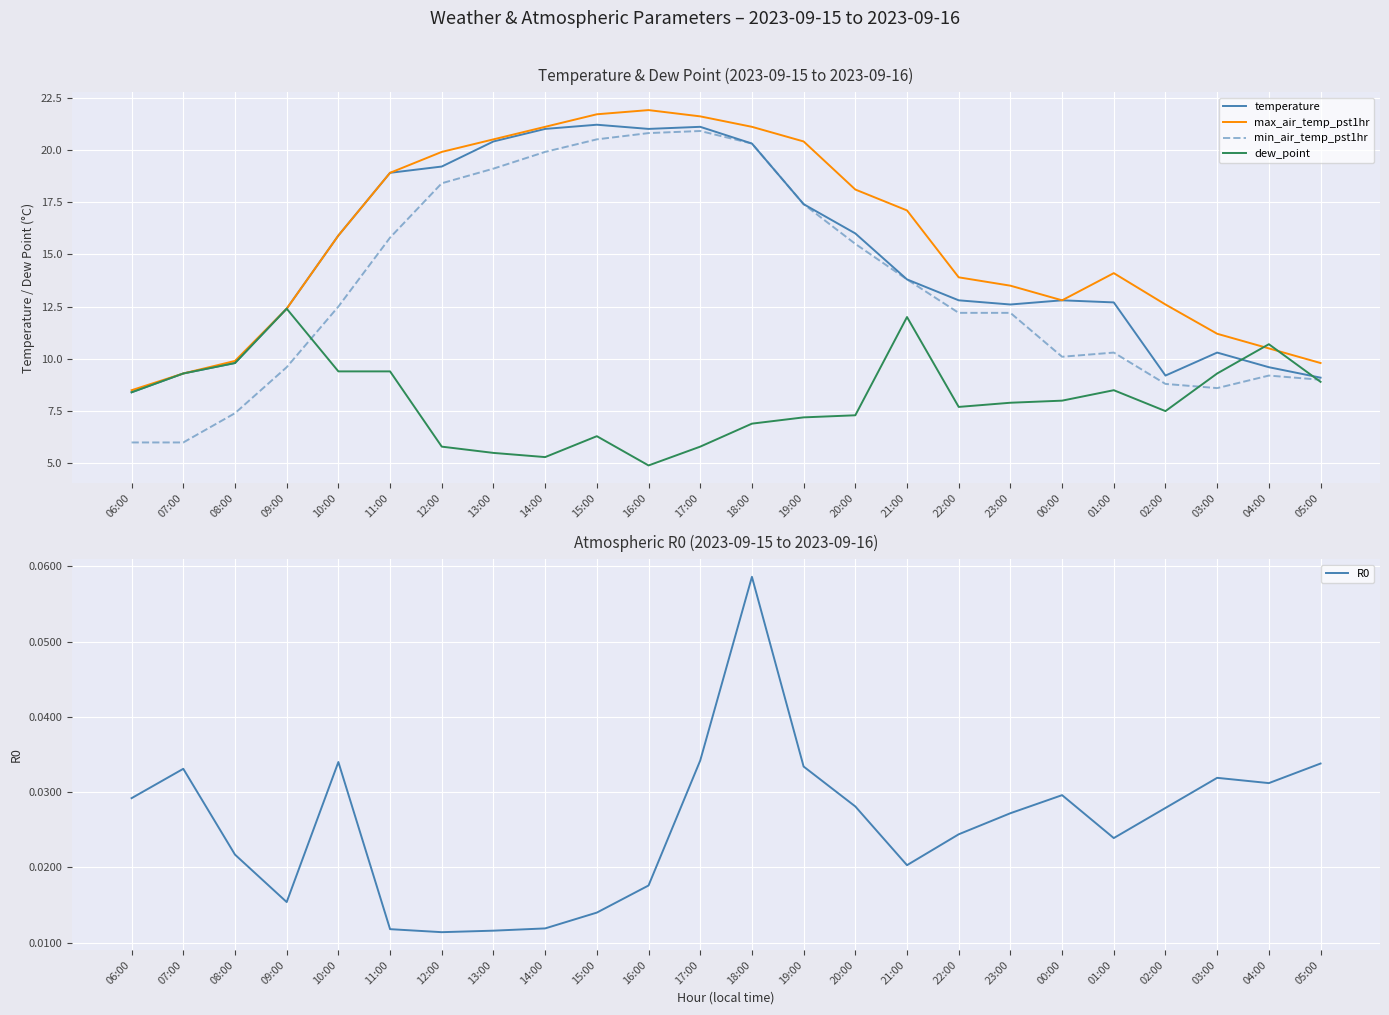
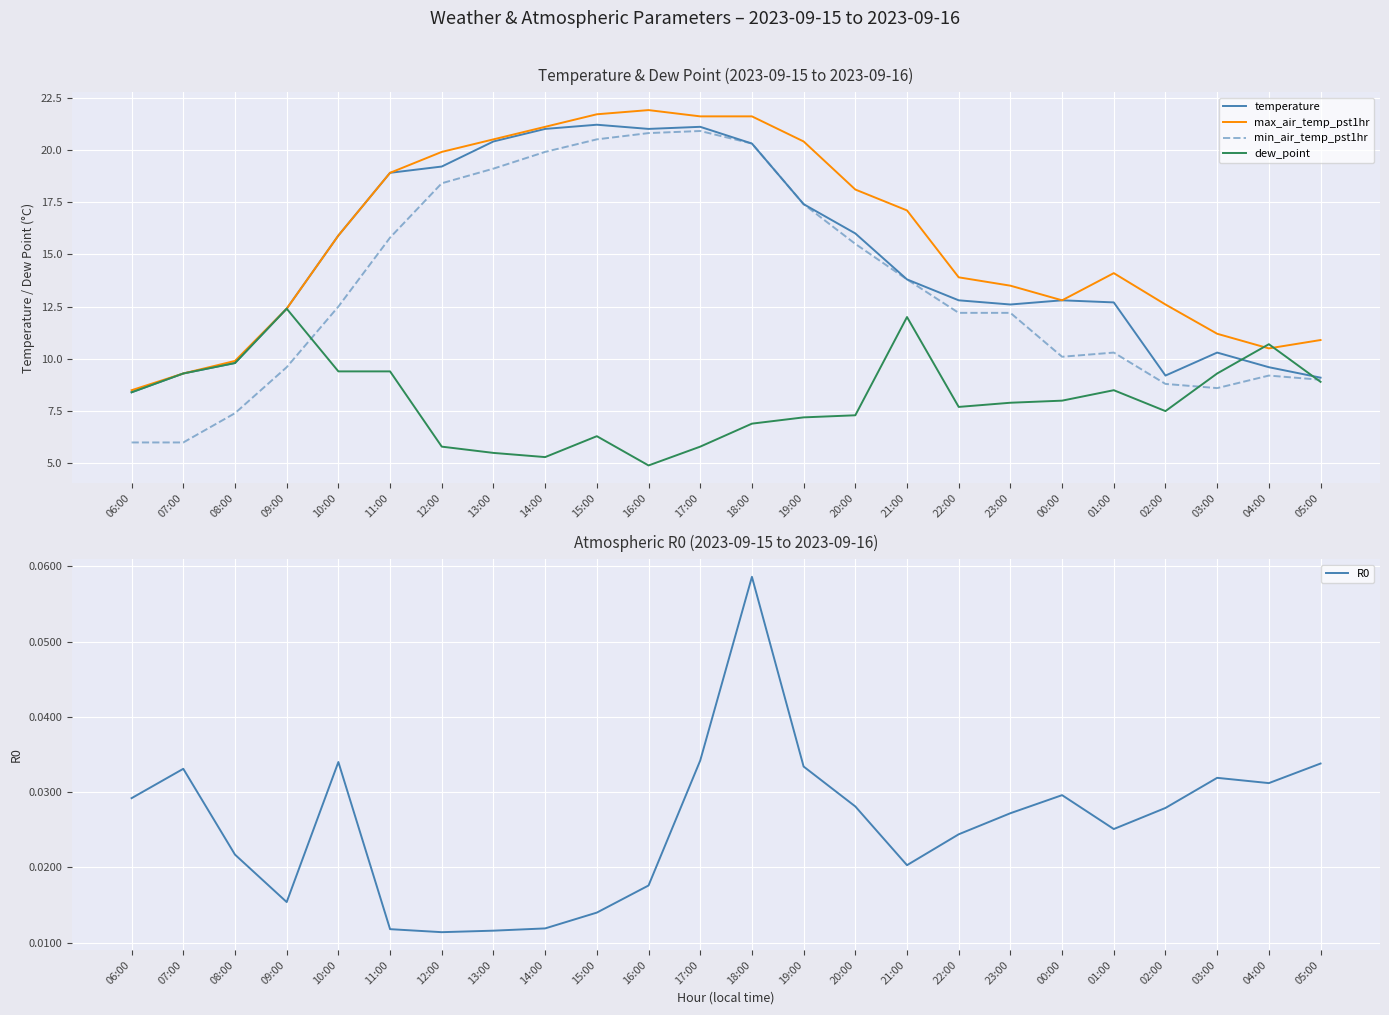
  {
    "Temperature & Dew Point (2023-09-15 to 2023-09-16)": {
      "max_air_temp_pst1hr": {
        "12:00": 19.9,
        "15:00": 21.7,
        "16:00": 21.9,
        "17:00": 21.6,
-       "18:00": 21.1,
+       "18:00": 21.6,
        "19:00": 20.4,
        "20:00": 18.1,
        "21:00": 17.1,
        "22:00": 13.9,
        "23:00": 13.5,
        "01:00": 14.1,
        "02:00": 12.6,
        "03:00": 11.2,
        "04:00": 10.5,
-       "05:00": 9.8
+       "05:00": 10.9
      },
      "dew_point": {
        "10:00": 9.4,
        "11:00": 9.4,
        "12:00": 5.8,
        "13:00": 5.5,
        "14:00": 5.3,
        "15:00": 6.3,
        "16:00": 4.9,
        "17:00": 5.8,
        "18:00": 6.9,
        "19:00": 7.2,
        "20:00": 7.3,
        "21:00": 12.0,
        "22:00": 7.7,
        "23:00": 7.9,
        "00:00": 8.0,
        "01:00": 8.5,
        "02:00": 7.5,
        "03:00": 9.3,
        "04:00": 10.7
      }
    },
    "Atmospheric R0 (2023-09-15 to 2023-09-16)": {
      "06:00": 0.029,
      "07:00": 0.033,
      "08:00": 0.022,
      "09:00": 0.015,
      "10:00": 0.034,
      "11:00": 0.012,
      "12:00": 0.011,
      "13:00": 0.012,
      "14:00": 0.012,
      "15:00": 0.014,
      "16:00": 0.018,
      "17:00": 0.034,
      "18:00": 0.059,
      "19:00": 0.033,
      "20:00": 0.028,
      "21:00": 0.020,
      "22:00": 0.024,
      "23:00": 0.027,
      "00:00": 0.030,
-     "01:00": 0.024,
+     "01:00": 0.025,
      "02:00": 0.028,
      "03:00": 0.032,
      "04:00": 0.031,
      "05:00": 0.034
    }
  }
